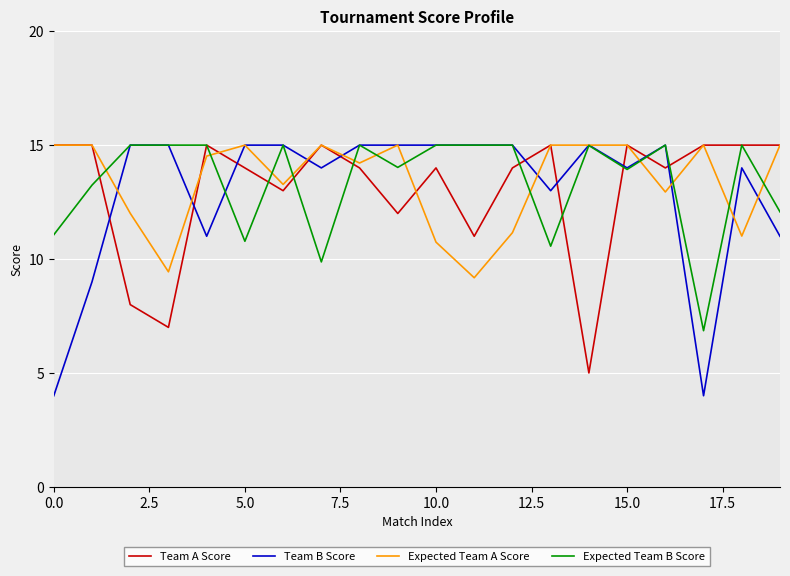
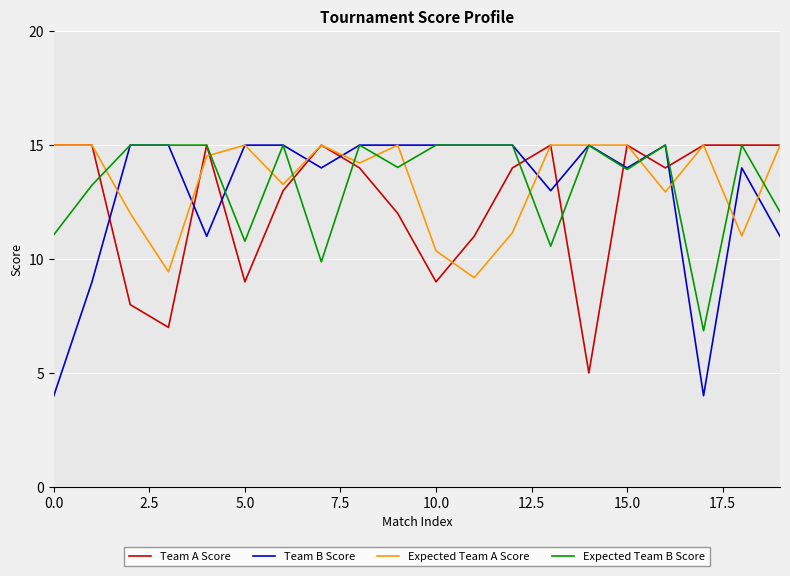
  {
    "Team A Score": {
-     "5.0": 14,
-     "10.0": 14
+     "5.0": 9,
+     "10.0": 9
    },
    "Team B Score": {
      "0.0": 4.0
    },
    "Expected Team A Score": {
-     "10.0": 10.7
+     "10.0": 10.4
    },
    "Expected Team B Score": {
      "0.0": 11.1,
      "5.0": 10.8
    }
  }
